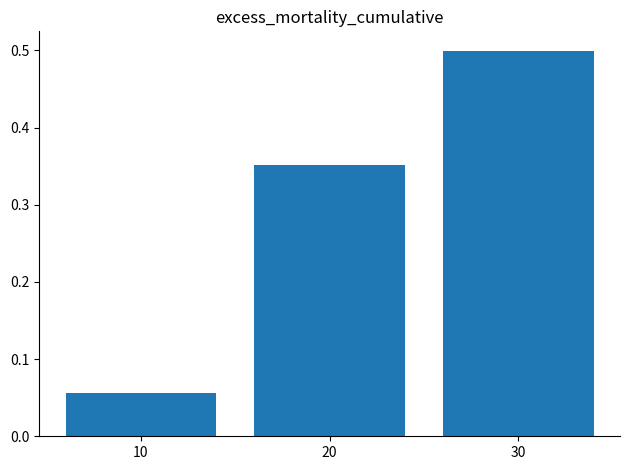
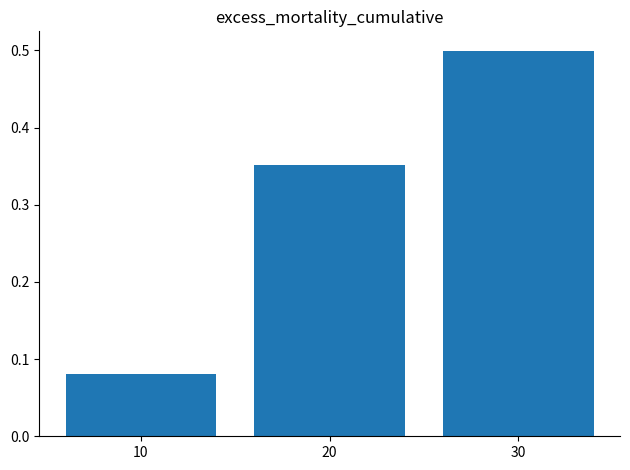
  {
-   "10": 0.06,
+   "10": 0.08,
    "20": 0.35,
    "30": 0.50
  }
